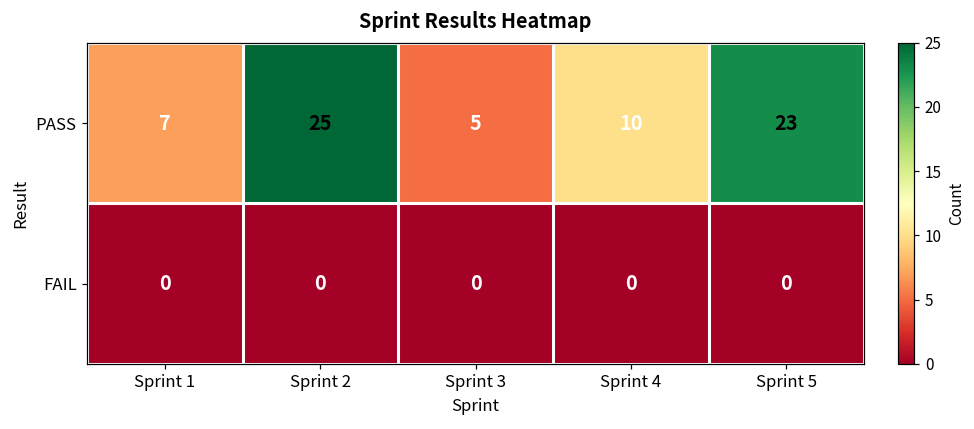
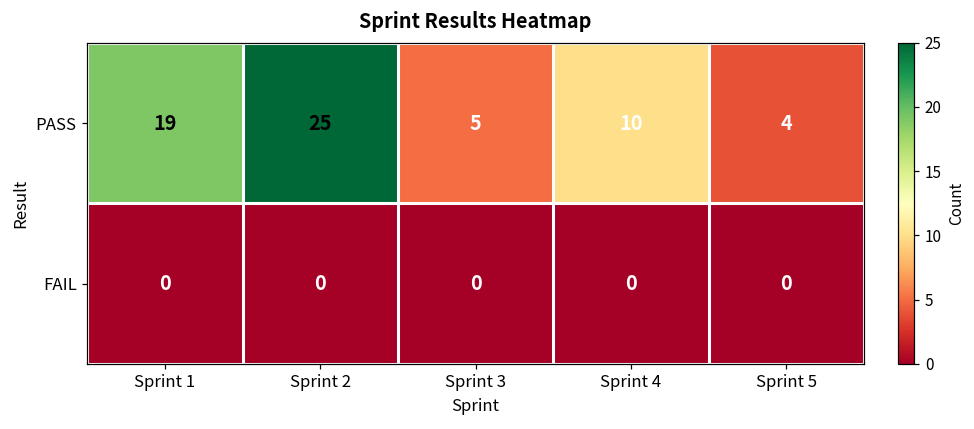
  {
    "PASS": {
-     "Sprint 1": 7,
+     "Sprint 1": 19,
      "Sprint 2": 25,
      "Sprint 3": 5,
      "Sprint 4": 10,
-     "Sprint 5": 23
+     "Sprint 5": 4
    },
    "FAIL": {
      "Sprint 1": 0,
      "Sprint 2": 0,
      "Sprint 3": 0,
      "Sprint 4": 0,
      "Sprint 5": 0
    }
  }
